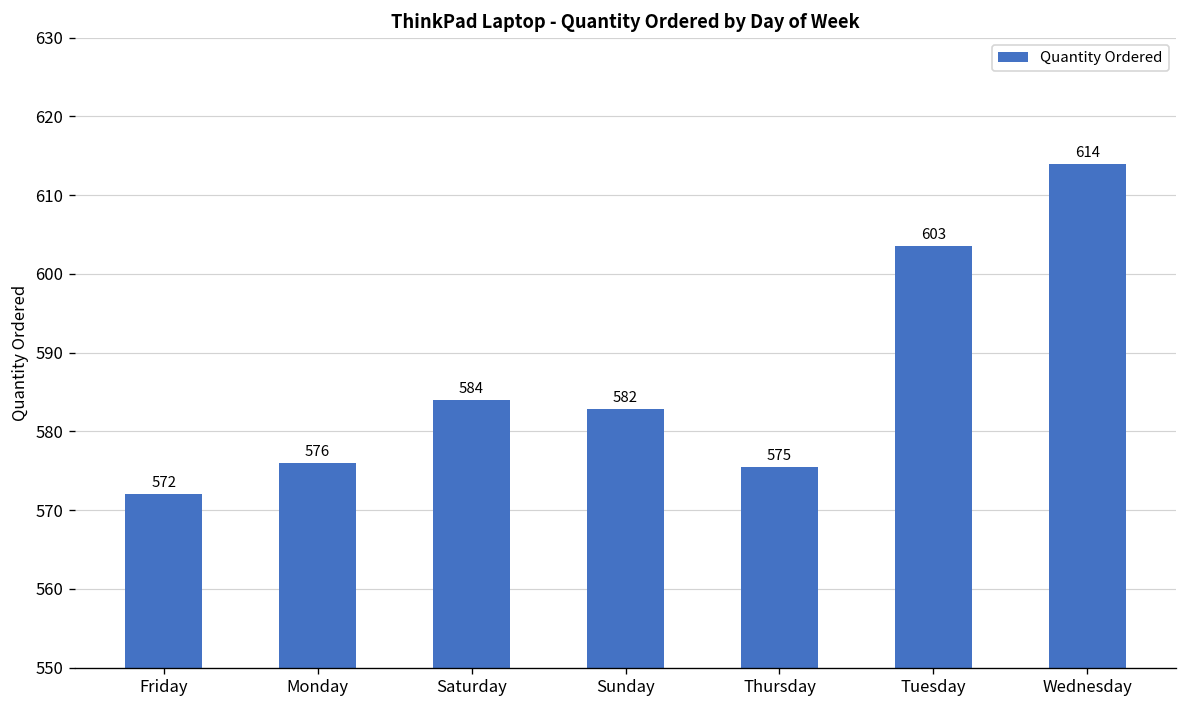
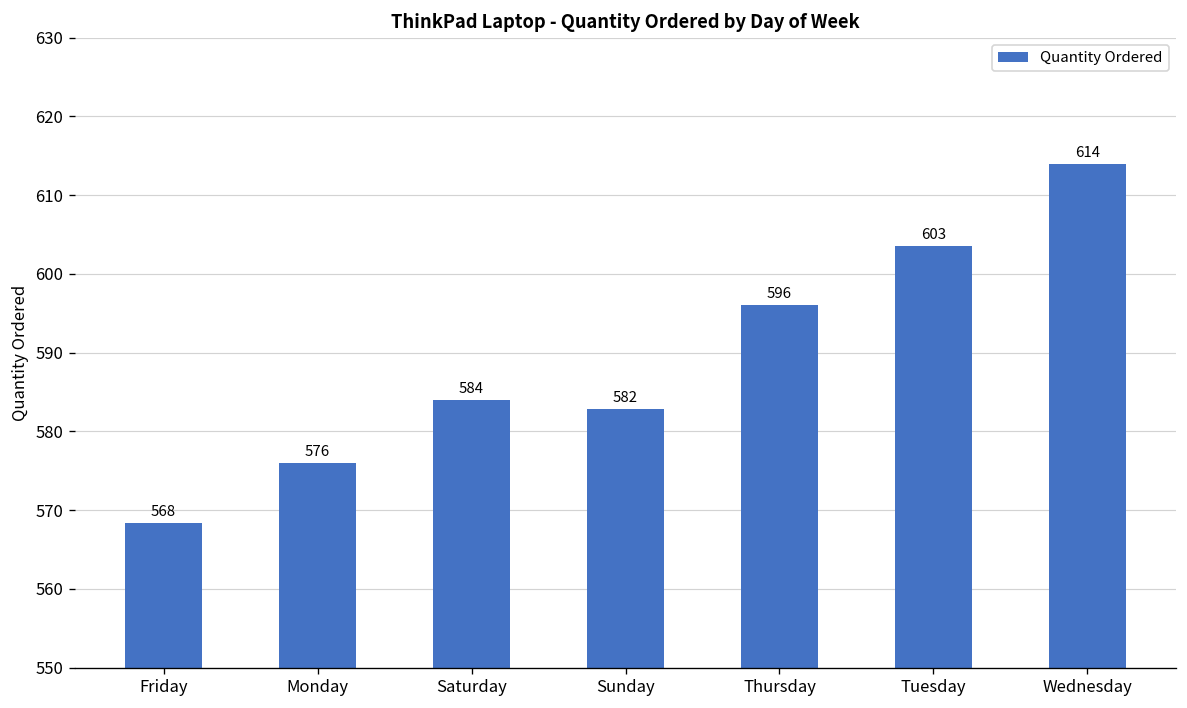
  {
-   "Friday": 572,
+   "Friday": 568,
    "Monday": 576,
    "Saturday": 584,
-   "Thursday": 575,
+   "Thursday": 596,
    "Tuesday": 603,
    "Wednesday": 614
  }
